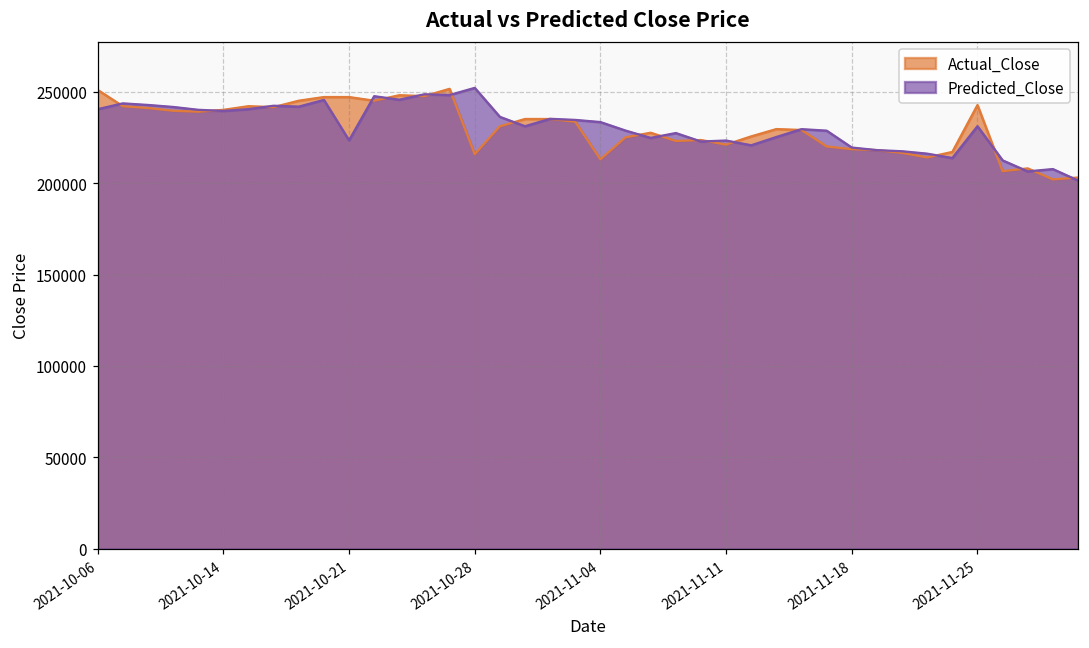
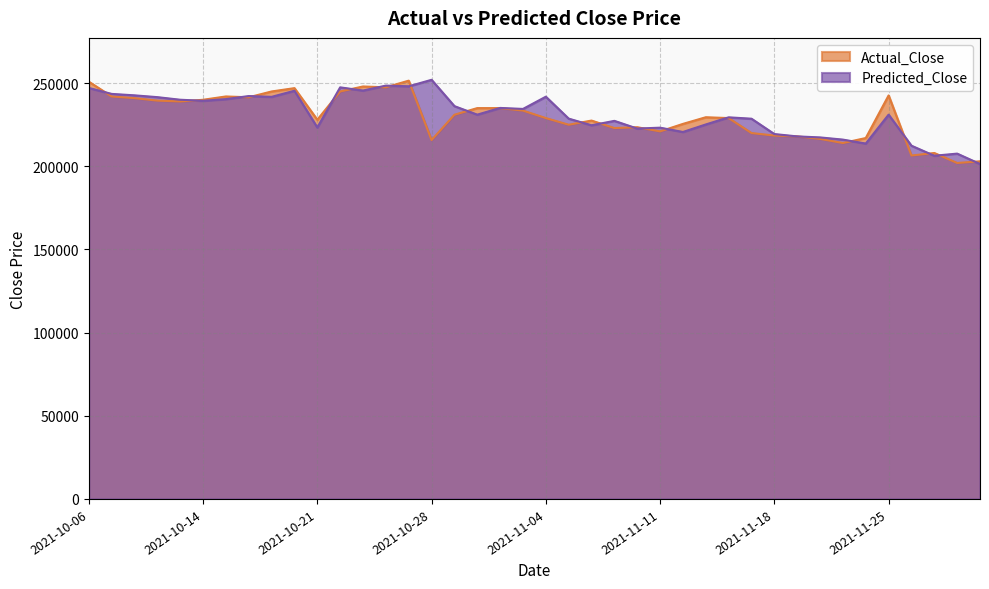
  {
    "Actual_Close": {
      "2021-10-06": 251000,
-     "2021-10-21": 247000,
+     "2021-10-21": 228000,
      "2021-10-28": 216000,
-     "2021-11-04": 213000,
+     "2021-11-04": 229000,
      "2021-11-11": 221000,
      "2021-11-25": 243000
    },
    "Predicted_Close": {
-     "2021-10-06": 240000,
+     "2021-10-06": 247000,
      "2021-10-21": 223000,
      "2021-10-28": 252000,
-     "2021-11-04": 233000,
+     "2021-11-04": 242000,
      "2021-11-11": 223000,
      "2021-11-25": 231000
    }
  }
